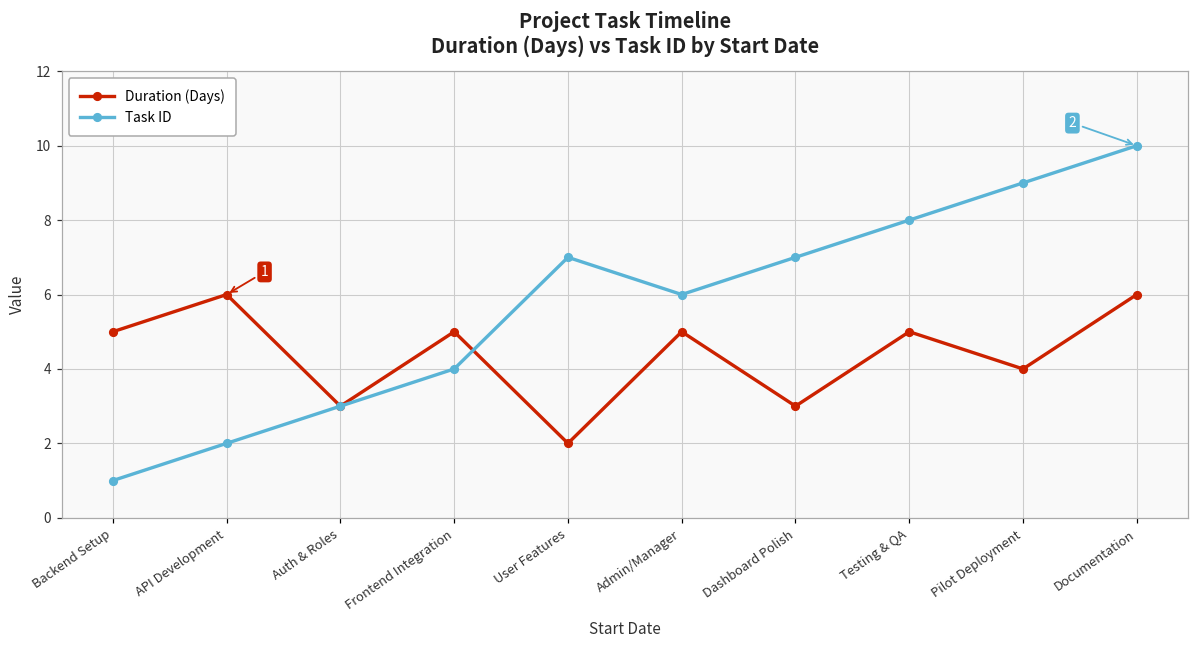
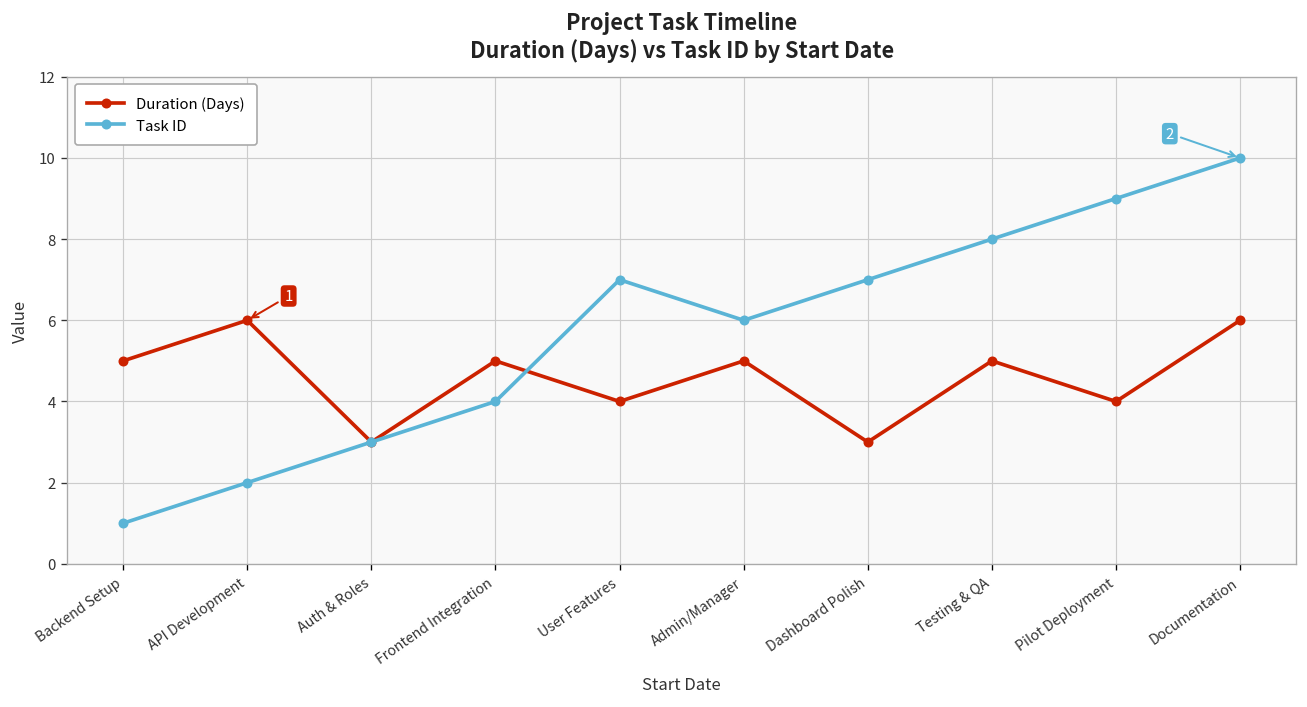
  {
    "Duration (Days)": {
      "Backend Setup": 5,
      "API Development": 6,
      "Frontend Integration": 5,
-     "User Features": 2,
+     "User Features": 4,
      "Admin/Manager": 5,
      "Dashboard Polish": 3,
      "Testing & QA": 5,
      "Pilot Deployment": 4,
      "Documentation": 6
    },
    "Task ID": {
      "Backend Setup": 1,
      "API Development": 2,
      "Frontend Integration": 4,
      "User Features": 7,
      "Admin/Manager": 6,
      "Dashboard Polish": 7,
      "Testing & QA": 8,
      "Pilot Deployment": 9,
      "Documentation": 10
    }
  }
